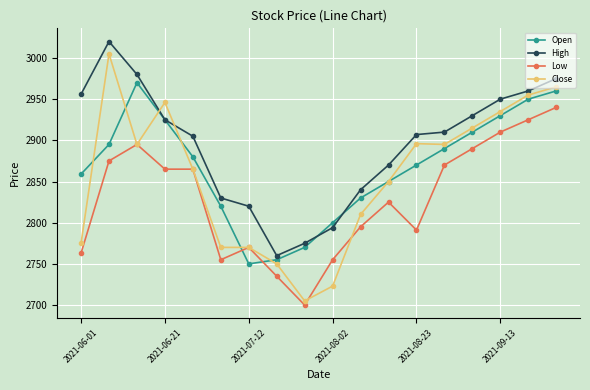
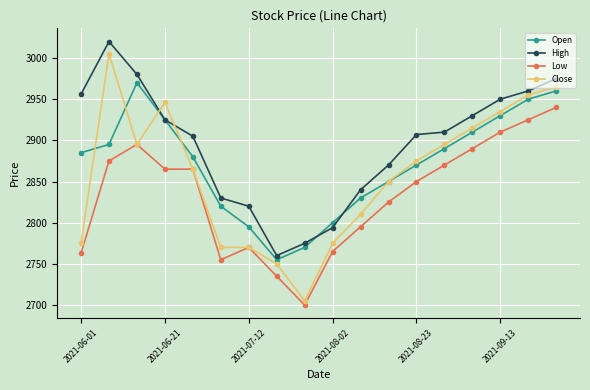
  {
    "Open": {
-     "2021-06-01": 2860,
-     "2021-07-12": 2750,
+     "2021-06-01": 2890,
+     "2021-07-12": 2800,
      "2021-08-02": 2800,
      "2021-08-23": 2870,
      "2021-09-13": 2930
    },
    "High": {
      "2021-06-01": 2960,
      "2021-07-12": 2820,
      "2021-08-02": 2790,
      "2021-08-23": 2910,
      "2021-09-13": 2950
    },
    "Low": {
      "2021-06-01": 2760,
      "2021-06-21": 2870,
-     "2021-08-02": 2760,
-     "2021-08-23": 2790,
+     "2021-08-02": 2770,
+     "2021-08-23": 2850,
      "2021-09-13": 2910
    },
    "Close": {
      "2021-06-01": 2780,
      "2021-06-21": 2950,
-     "2021-08-02": 2720,
-     "2021-08-23": 2900,
+     "2021-08-02": 2780,
+     "2021-08-23": 2880,
      "2021-09-13": 2940
    }
  }
